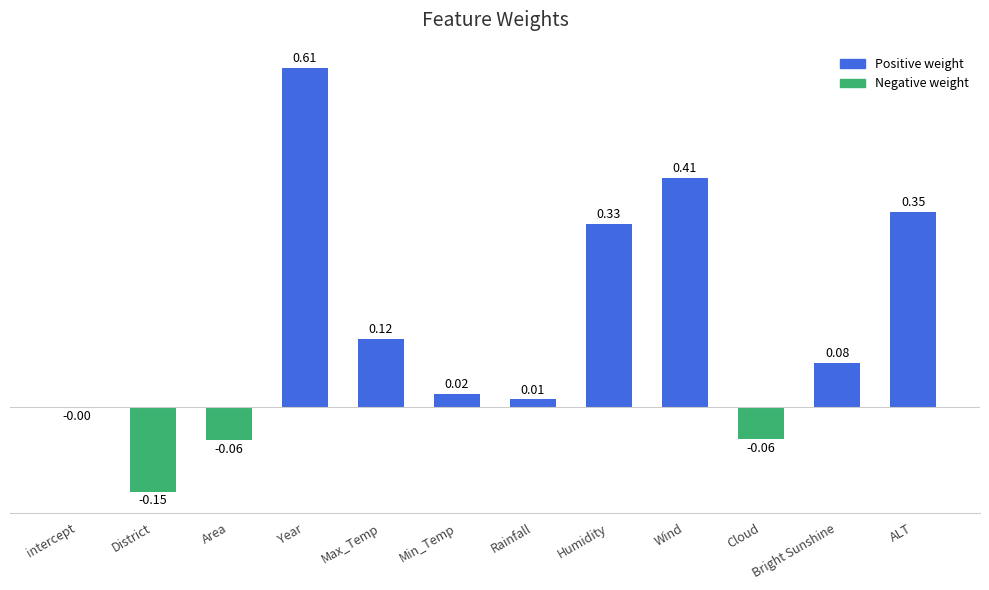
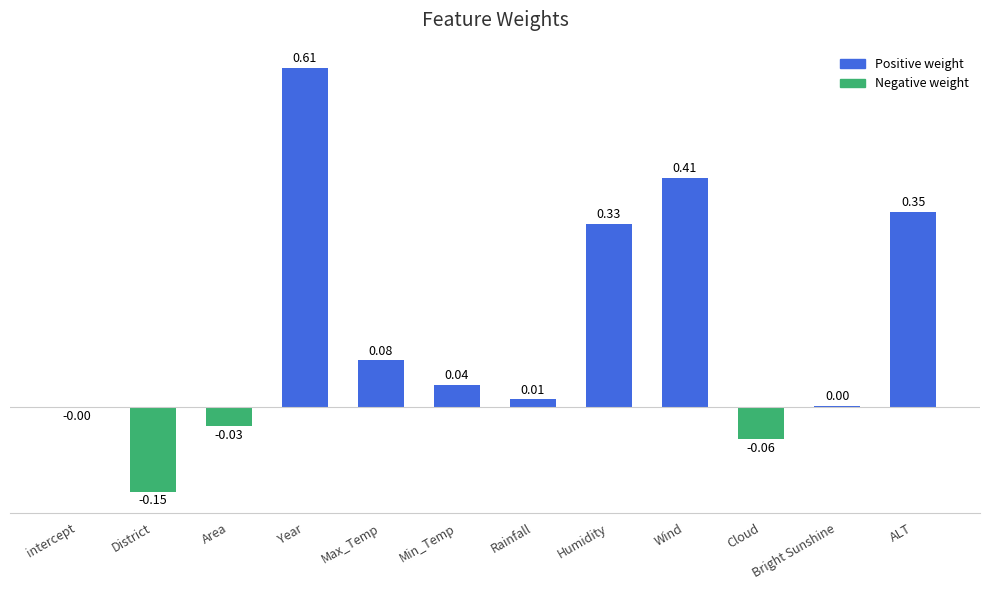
  {
    "intercept": -0.00,
    "District": -0.15,
-   "Area": -0.06,
+   "Area": -0.03,
    "Year": 0.61,
-   "Max_Temp": 0.12,
-   "Min_Temp": 0.02,
+   "Max_Temp": 0.08,
+   "Min_Temp": 0.04,
    "Rainfall": 0.01,
    "Humidity": 0.33,
    "Wind": 0.41,
    "Cloud": -0.06,
-   "Bright Sunshine": 0.08,
+   "Bright Sunshine": 0.00,
    "ALT": 0.35
  }
